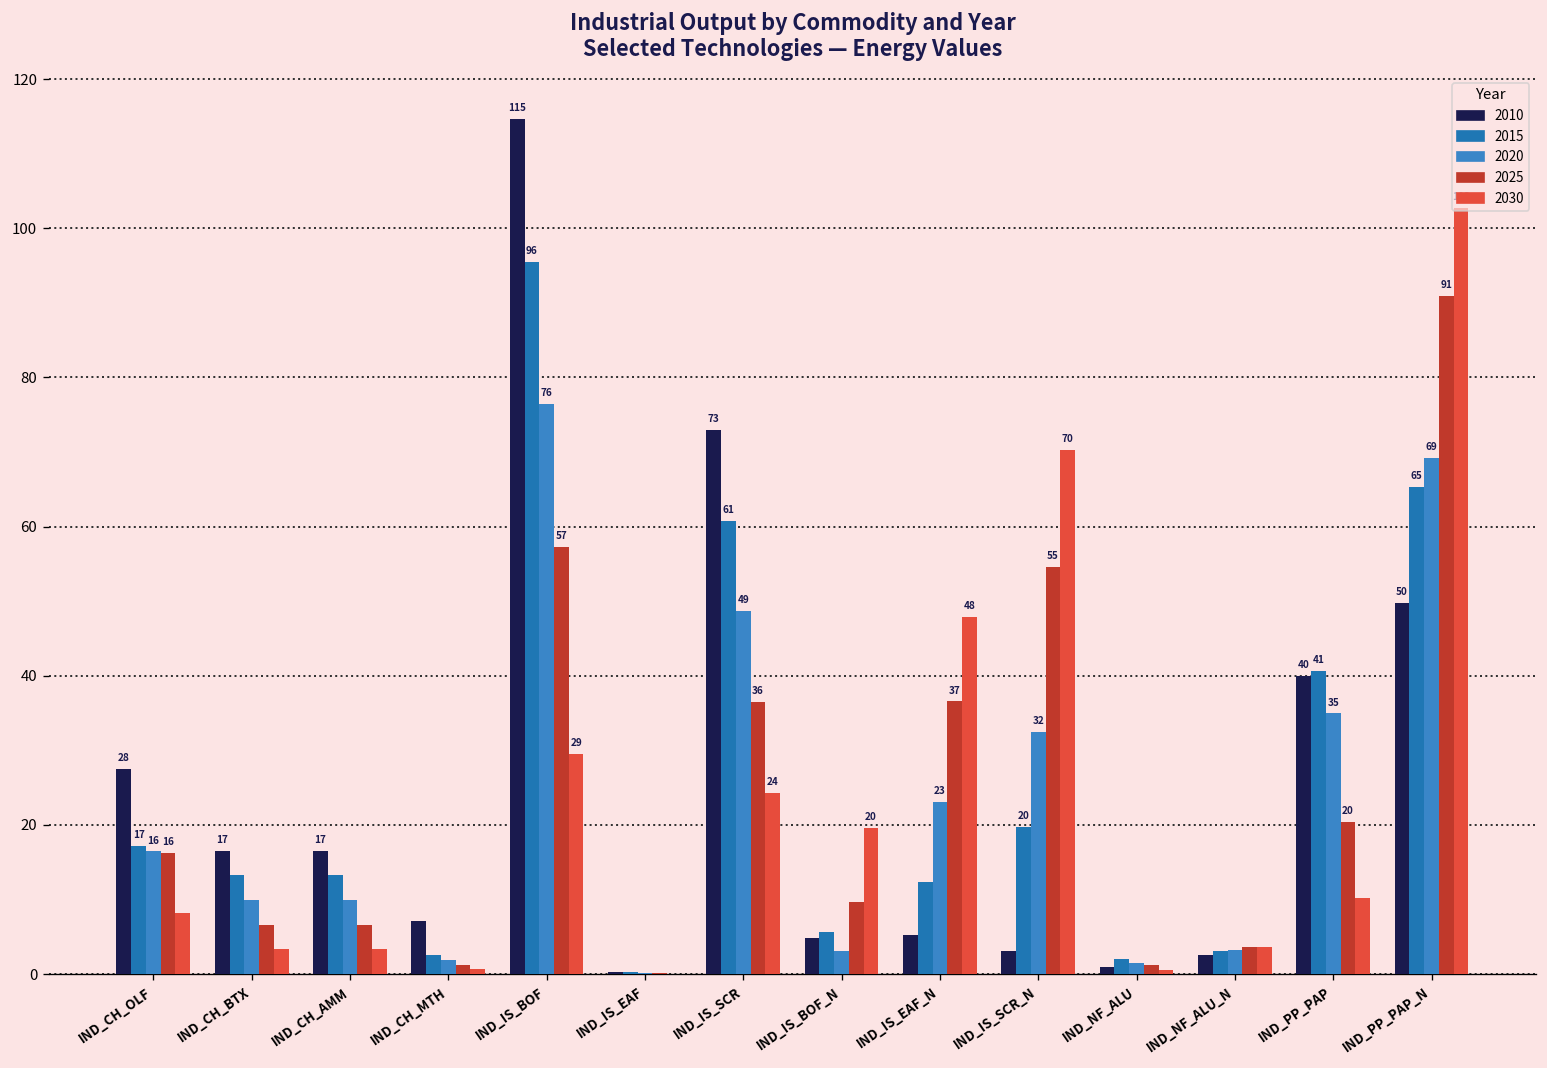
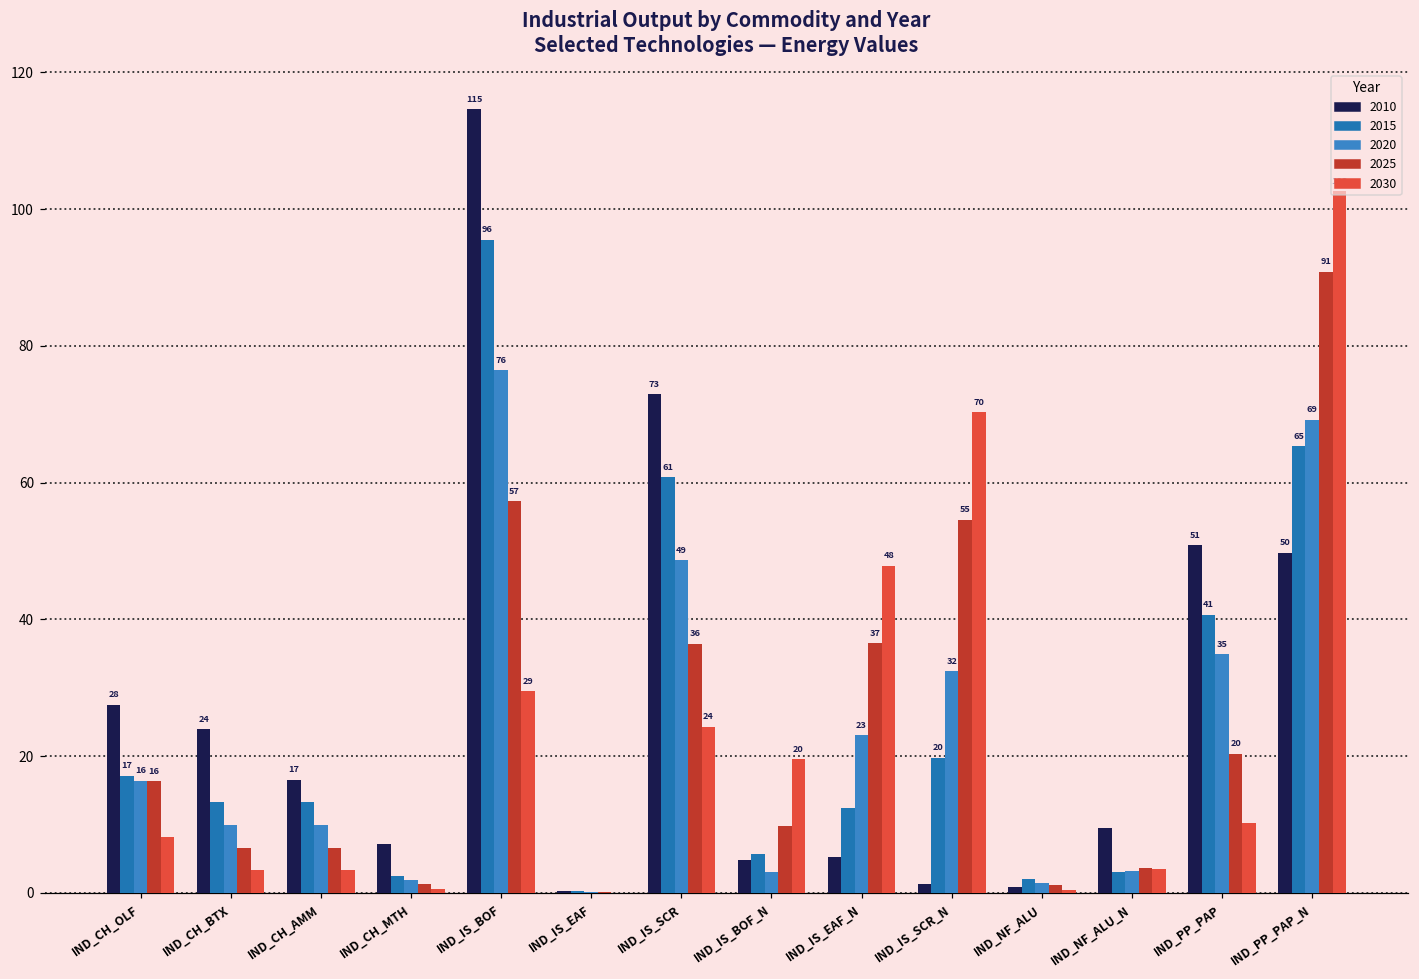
  {
    "2010": {
      "IND_CH_OLF": 28,
-     "IND_CH_BTX": 17,
+     "IND_CH_BTX": 24,
      "IND_CH_AMM": 17,
      "IND_IS_BOF": 115,
      "IND_IS_SCR": 73,
-     "IND_IS_SCR_N": 3,
-     "IND_NF_ALU_N": 3,
-     "IND_PP_PAP": 40,
+     "IND_IS_SCR_N": 1,
+     "IND_NF_ALU_N": 10,
+     "IND_PP_PAP": 51,
      "IND_PP_PAP_N": 50
    }
  }
